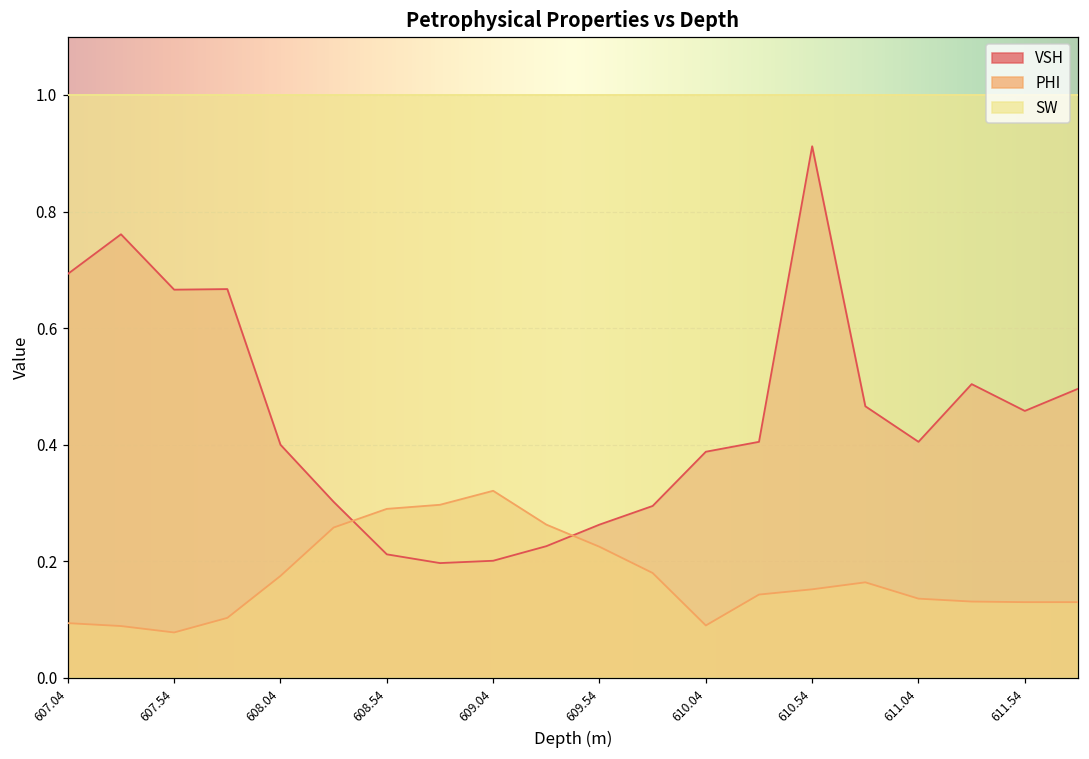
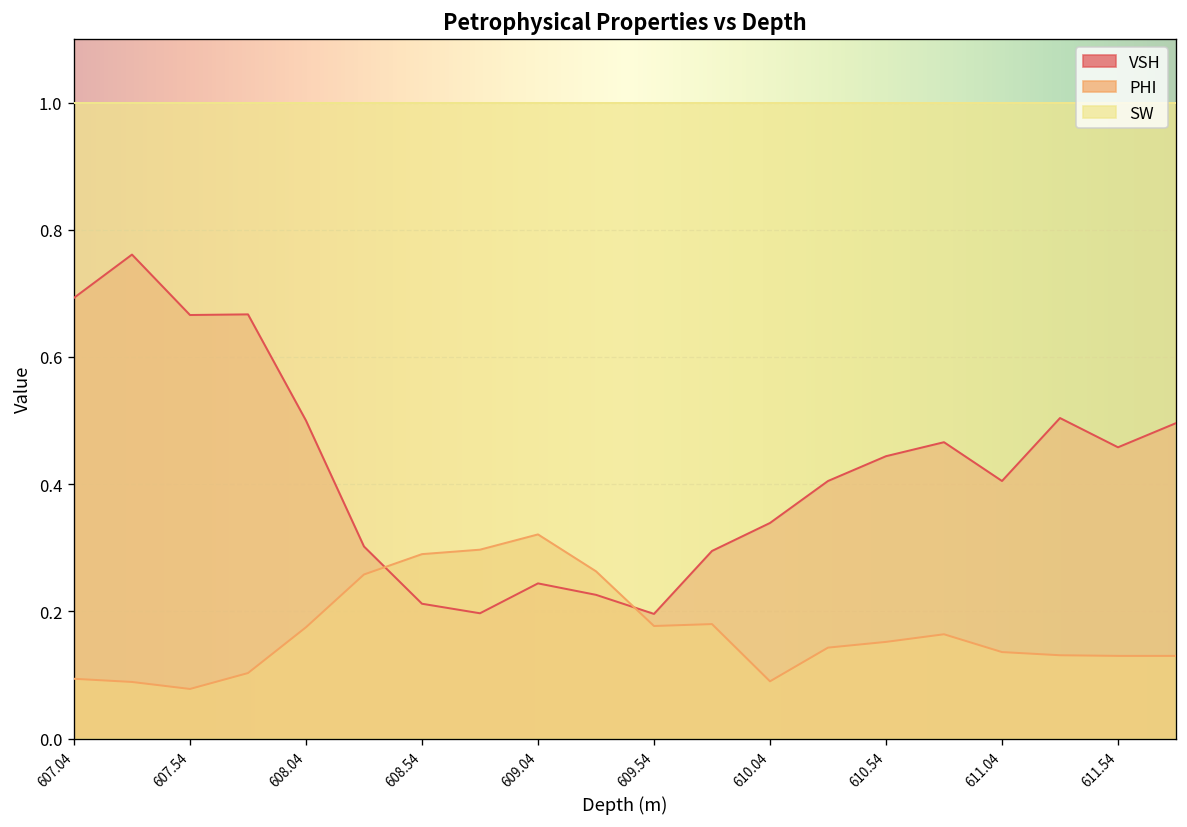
  {
    "VSH": {
      "607.04": 0.69,
      "607.54": 0.67,
-     "608.04": 0.4,
+     "608.04": 0.5,
      "608.54": 0.21,
-     "609.04": 0.20,
-     "609.54": 0.26,
-     "610.04": 0.39,
-     "610.54": 0.91,
+     "609.04": 0.24,
+     "609.54": 0.20,
+     "610.04": 0.34,
+     "610.54": 0.44,
      "611.04": 0.41,
      "611.54": 0.46
    },
    "PHI": {
      "607.04": 0.09,
      "607.54": 0.08,
      "608.04": 0.18,
      "608.54": 0.29,
      "609.04": 0.32,
-     "609.54": 0.23,
+     "609.54": 0.18,
      "610.04": 0.09,
      "610.54": 0.15,
      "611.04": 0.14,
      "611.54": 0.13
    },
    "SW": {
      "607.04": 1.00,
      "607.54": 1.00,
      "608.04": 1.00,
      "608.54": 1.00,
      "609.04": 1.00,
      "609.54": 1.00,
      "610.04": 1.00,
      "610.54": 1.00,
      "611.04": 1.00
    }
  }
